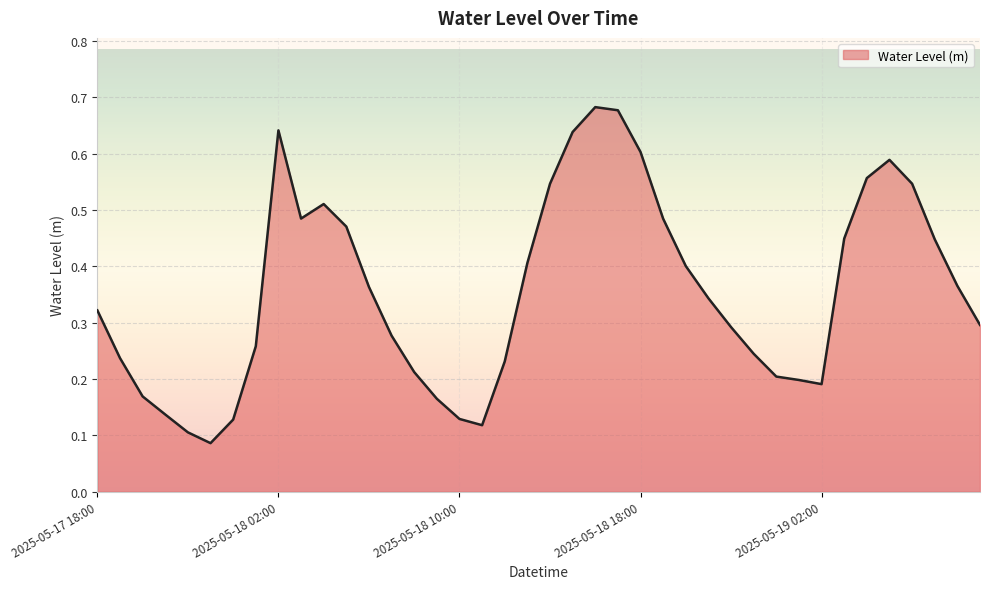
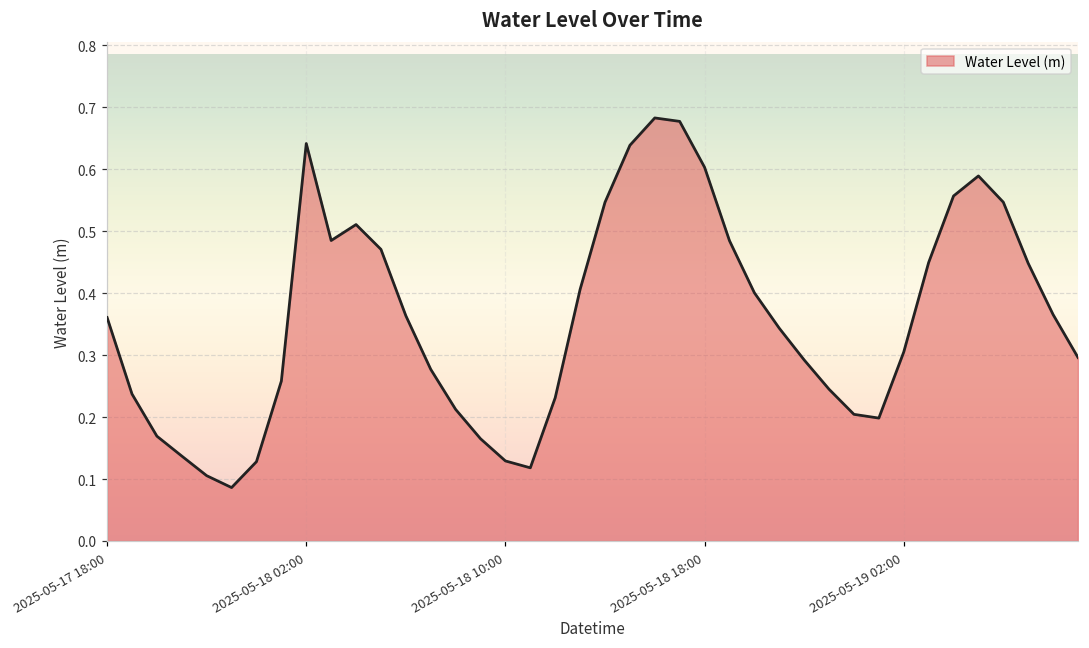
  {
-   "2025-05-17 18:00": 0.32,
+   "2025-05-17 18:00": 0.36,
    "2025-05-18 02:00": 0.64,
    "2025-05-18 10:00": 0.13,
    "2025-05-18 18:00": 0.60,
-   "2025-05-19 02:00": 0.19
+   "2025-05-19 02:00": 0.30
  }
